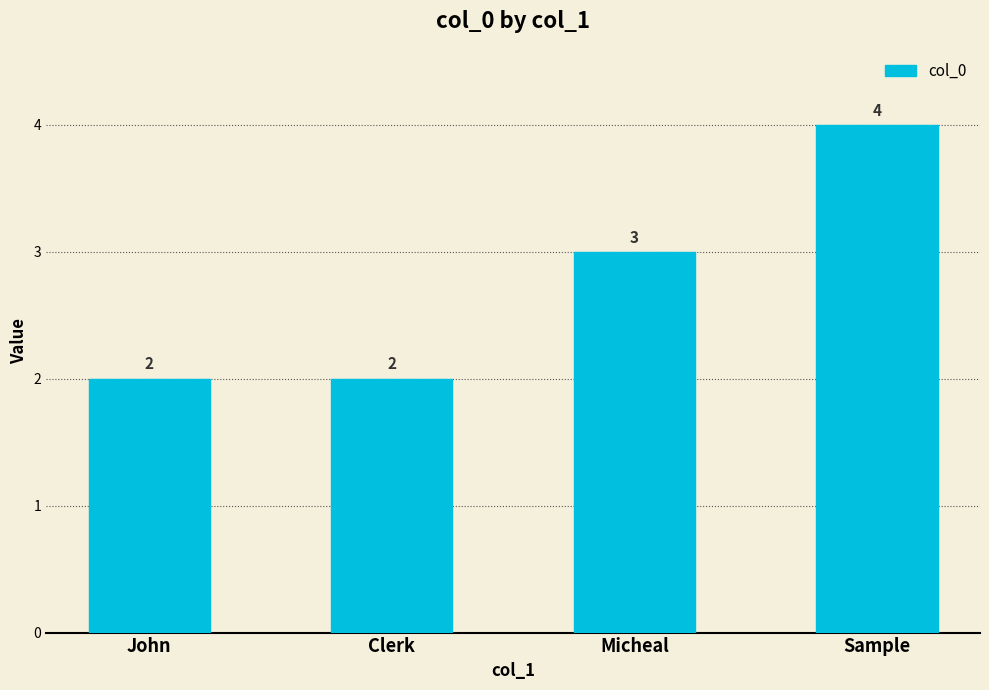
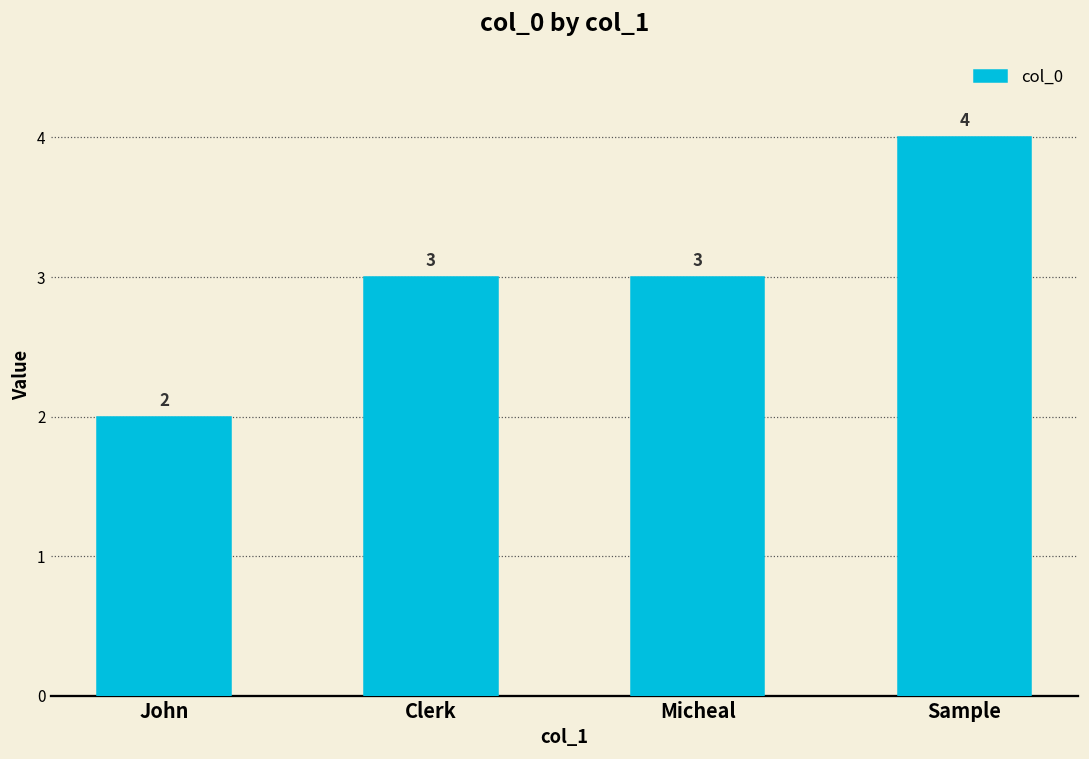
  {
    "John": 2,
-   "Clerk": 2,
+   "Clerk": 3,
    "Micheal": 3,
    "Sample": 4
  }
